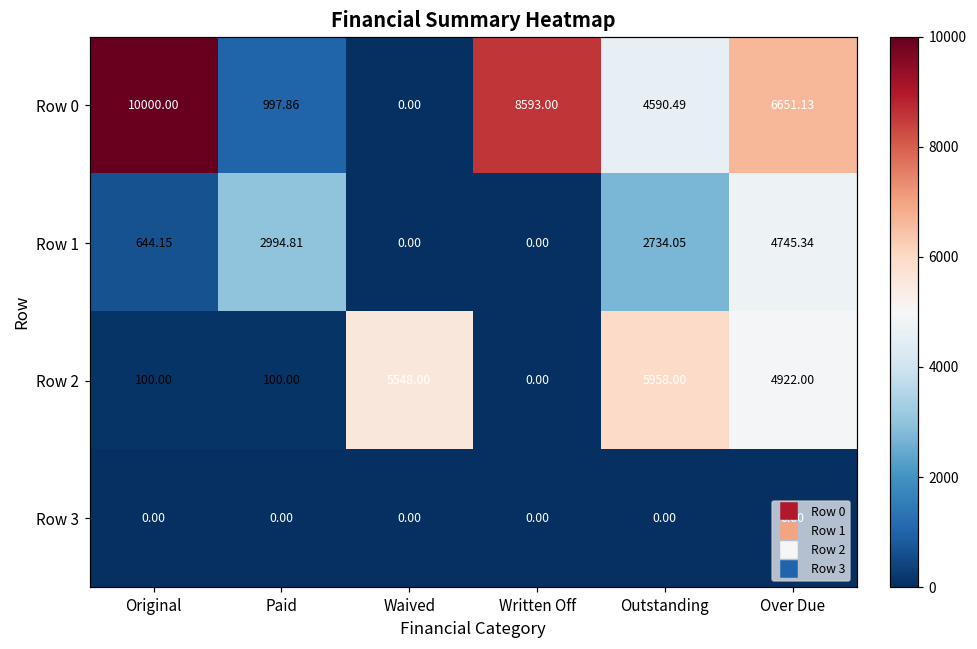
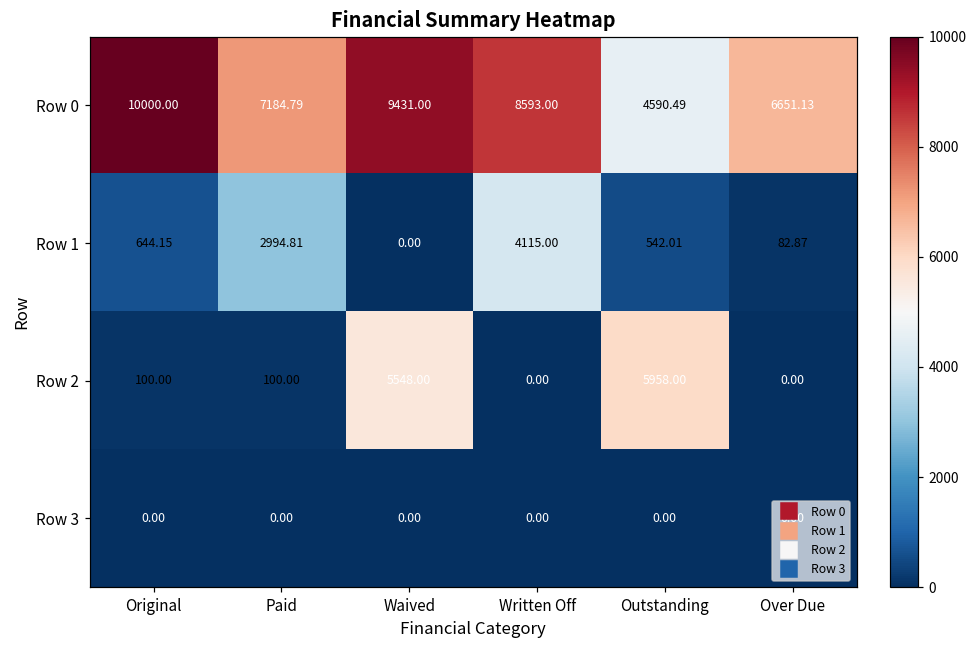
  {
    "Row 0": {
      "Original": 10000.00,
-     "Paid": 997.86,
-     "Waived": 0.00,
+     "Paid": 7184.79,
+     "Waived": 9431.00,
      "Written Off": 8593.00,
      "Outstanding": 4590.49,
      "Over Due": 6651.13
    },
    "Row 1": {
      "Original": 644.15,
      "Paid": 2994.81,
      "Waived": 0.00,
-     "Written Off": 0.00,
-     "Outstanding": 2734.05,
-     "Over Due": 4745.34
+     "Written Off": 4115.00,
+     "Outstanding": 542.01,
+     "Over Due": 82.87
    },
    "Row 2": {
      "Original": 100.00,
      "Paid": 100.00,
      "Written Off": 0.00,
      "Outstanding": 5958.00,
-     "Over Due": 4922.00
+     "Over Due": 0.00
    },
    "Row 3": {
      "Original": 0.00,
      "Paid": 0.00,
      "Waived": 0.00,
      "Written Off": 0.00,
      "Outstanding": 0.00
    }
  }
